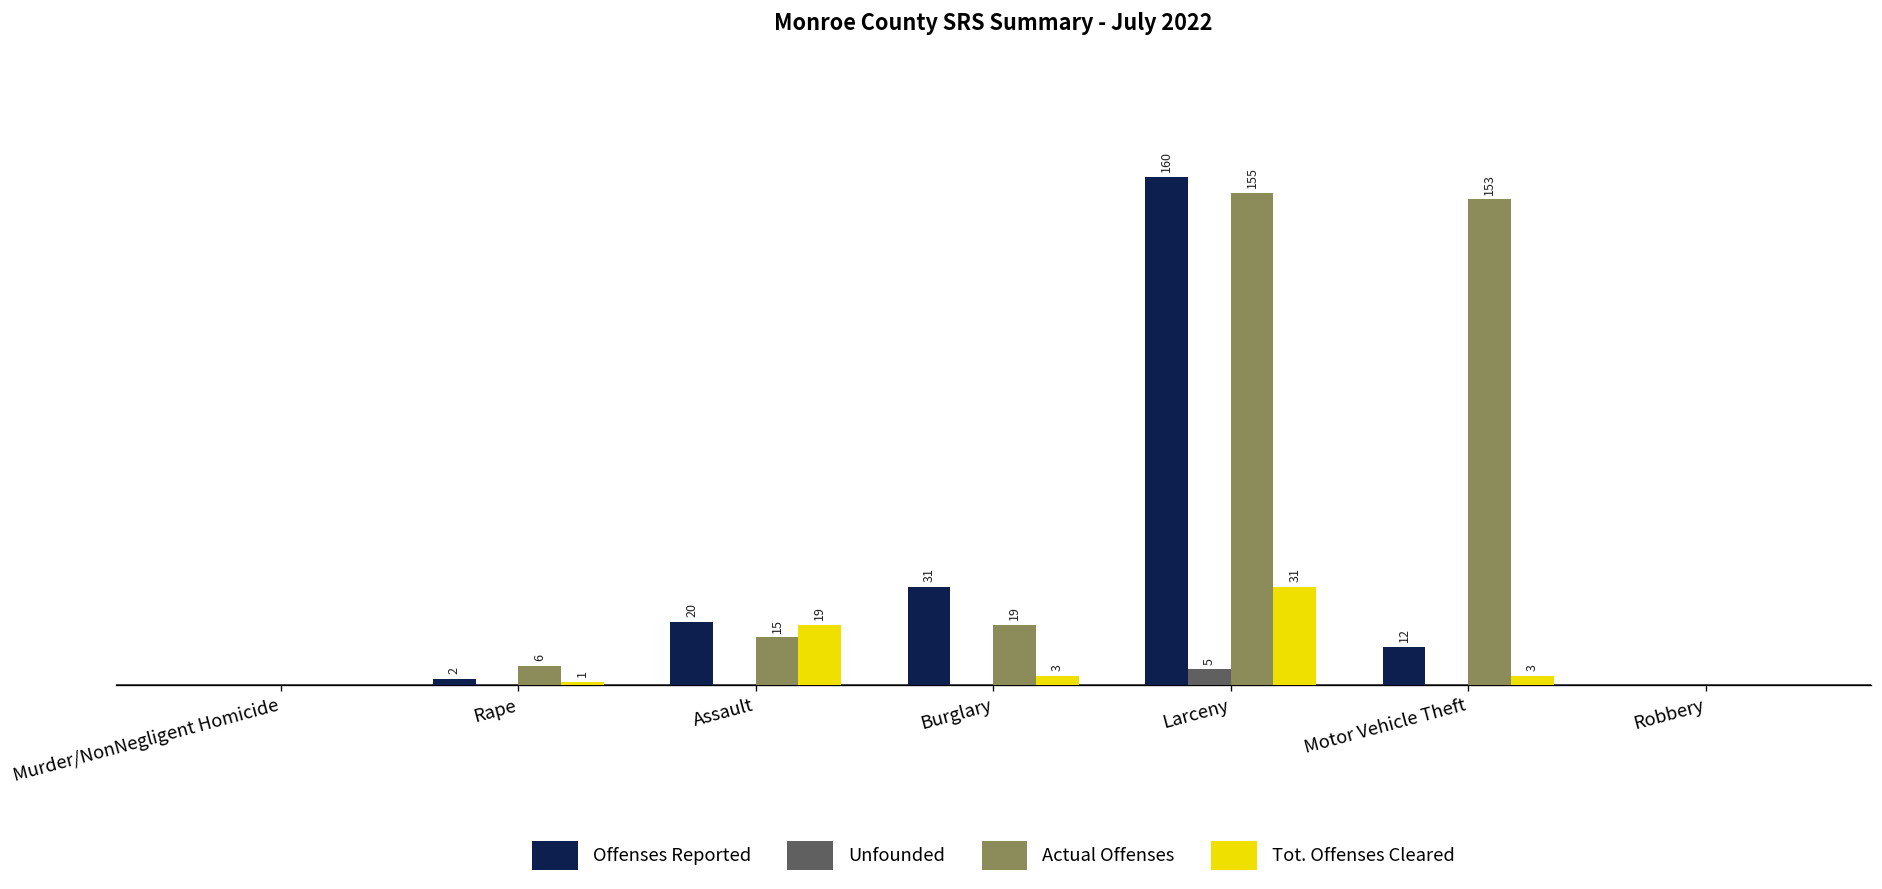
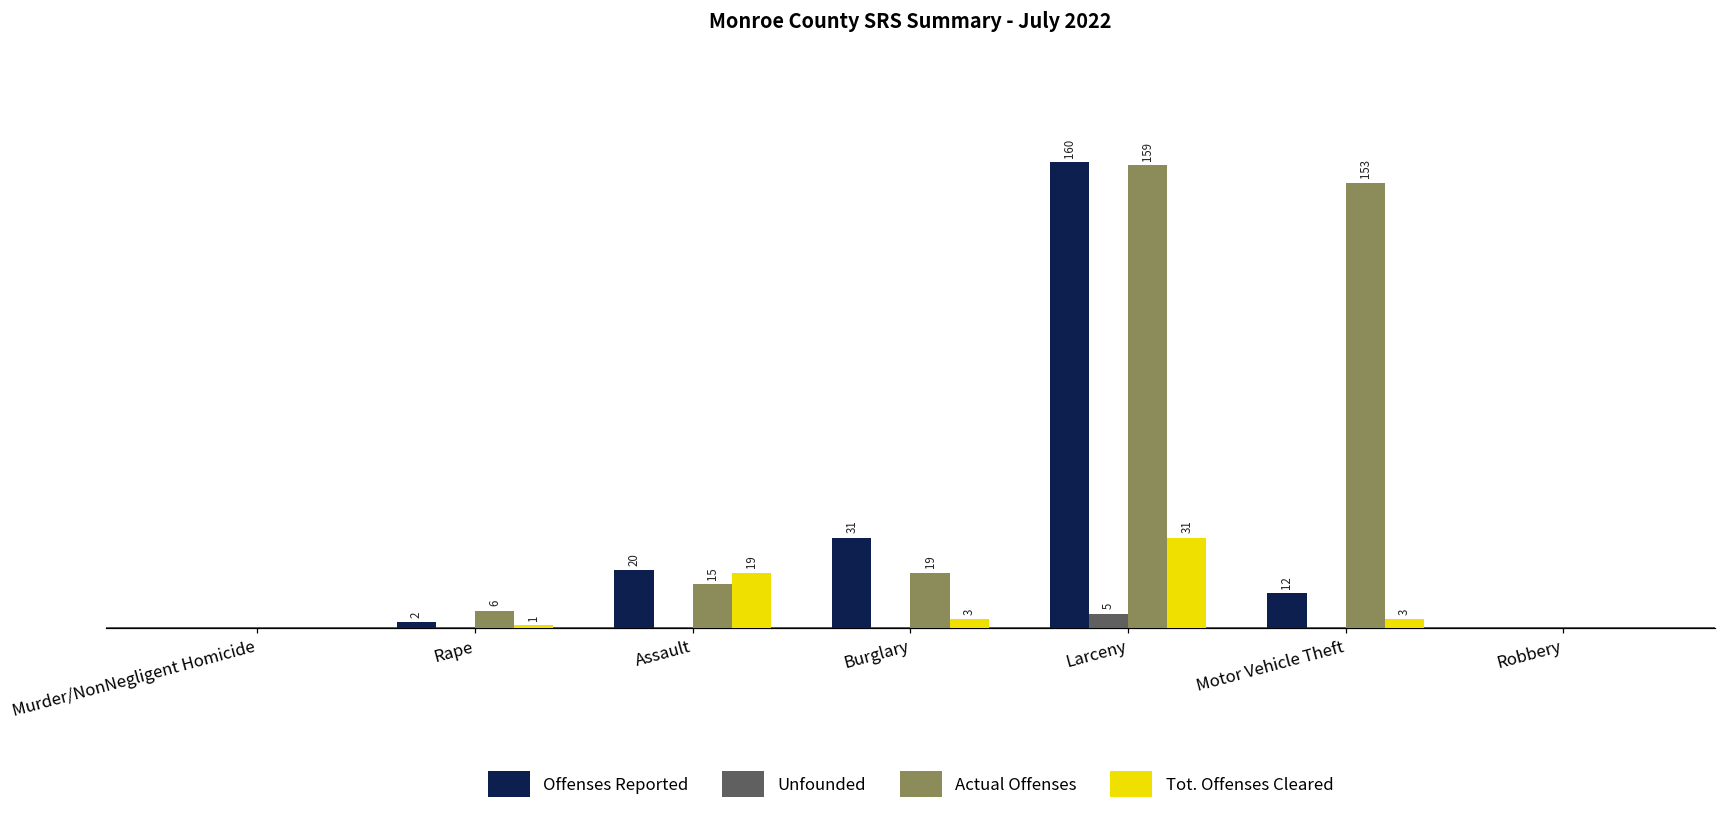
  {
    "Offenses Reported": {
      "Rape": 2,
      "Assault": 20,
      "Burglary": 31,
      "Larceny": 160,
      "Motor Vehicle Theft": 12
    },
    "Unfounded": {
      "Larceny": 5
    },
    "Actual Offenses": {
      "Rape": 6,
      "Assault": 15,
      "Burglary": 19,
-     "Larceny": 155,
+     "Larceny": 159,
      "Motor Vehicle Theft": 153
    },
    "Tot. Offenses Cleared": {
      "Rape": 1,
      "Assault": 19,
      "Burglary": 3,
      "Larceny": 31,
      "Motor Vehicle Theft": 3
    }
  }
